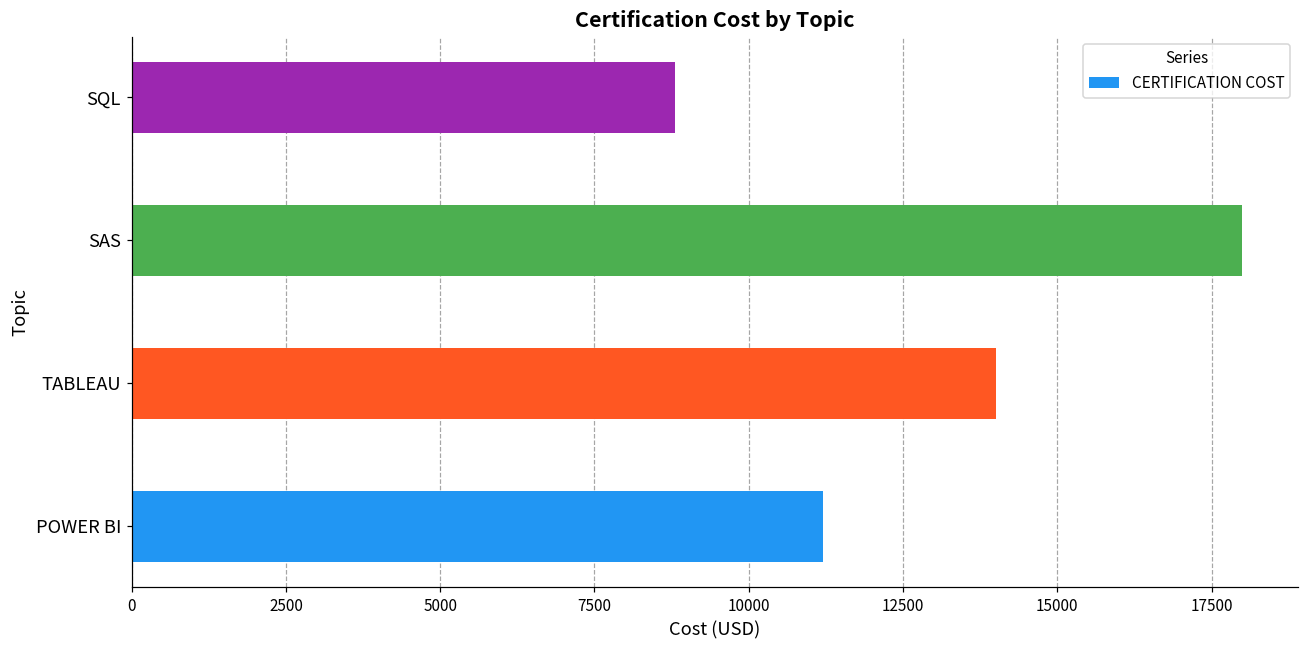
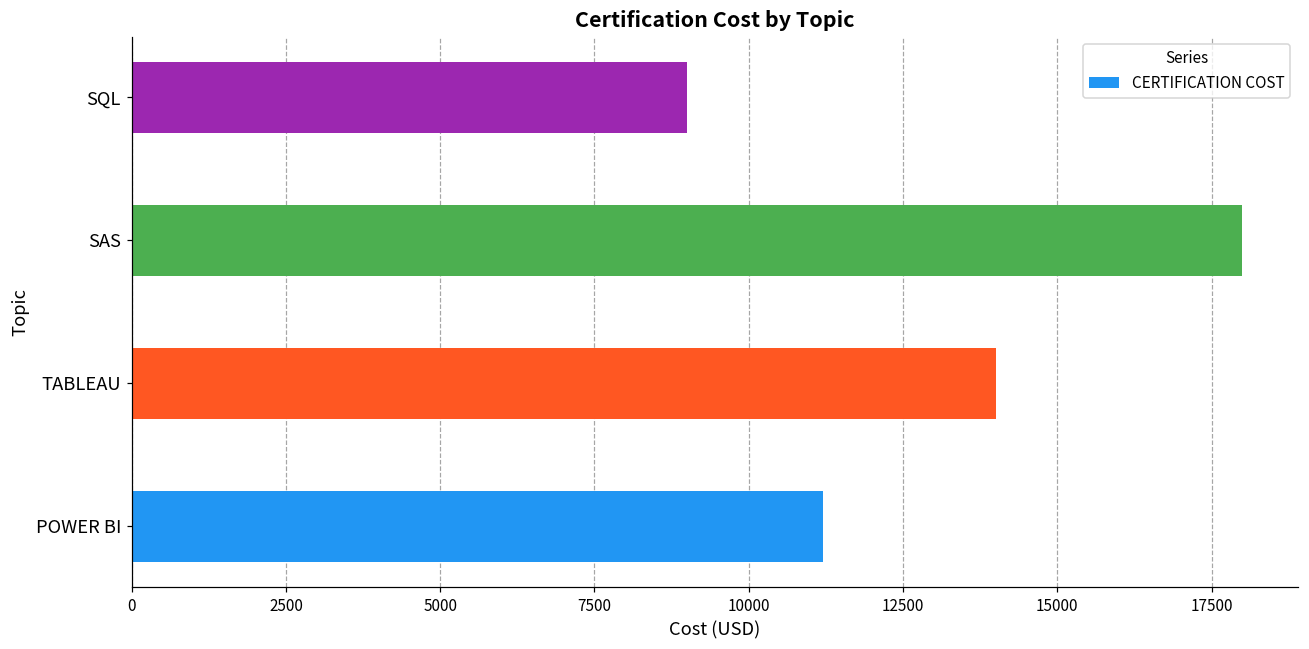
  {
-   "SQL": 8800,
+   "SQL": 9000,
    "SAS": 18000,
    "TABLEAU": 14000,
    "POWER BI": 11200
  }
